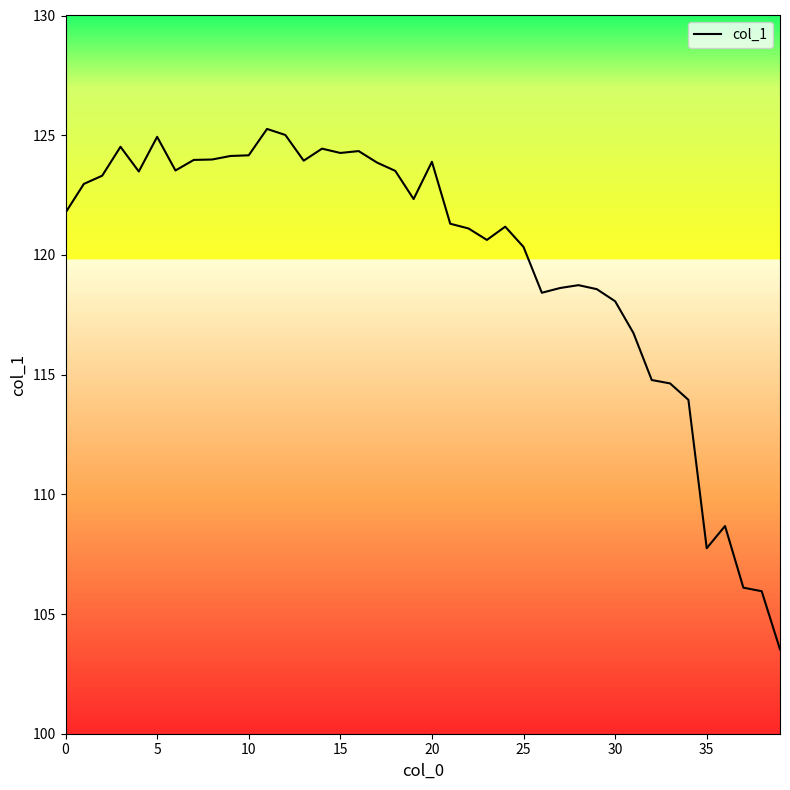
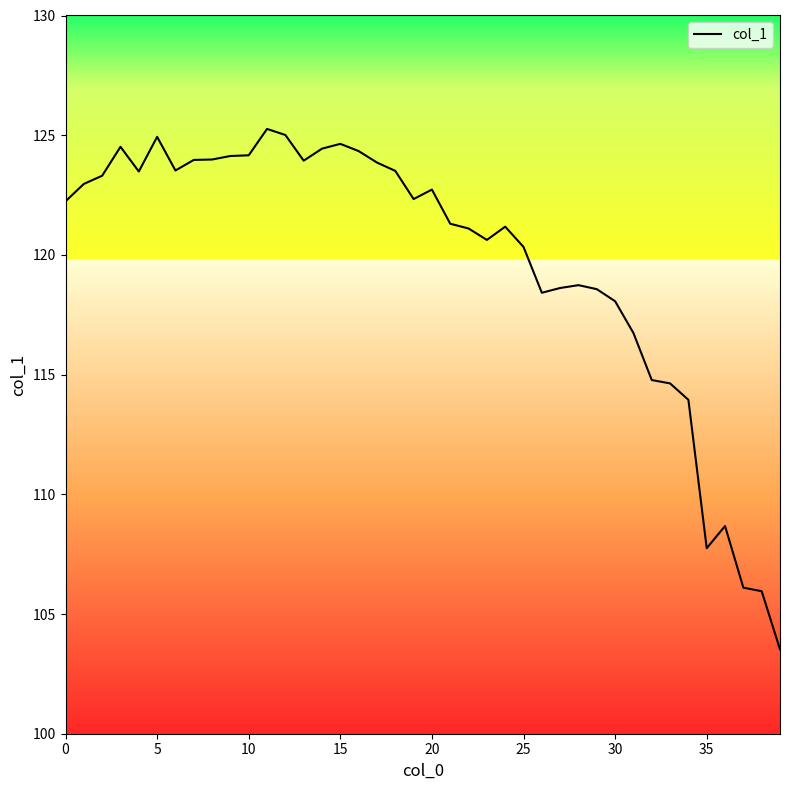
  {
-   "0": 121.8,
+   "0": 122.2,
    "5": 124.9,
    "10": 124.2,
-   "15": 124.3,
-   "20": 123.9,
+   "15": 124.6,
+   "20": 122.7,
    "25": 120.3,
    "30": 118.1,
    "35": 107.7
  }
